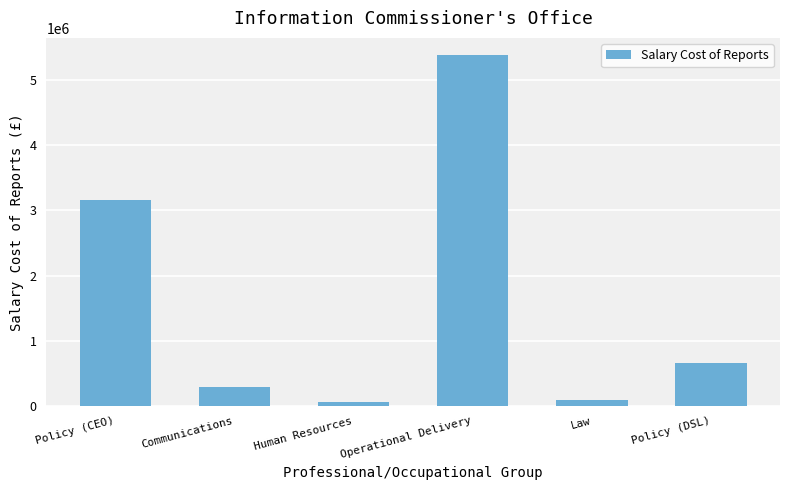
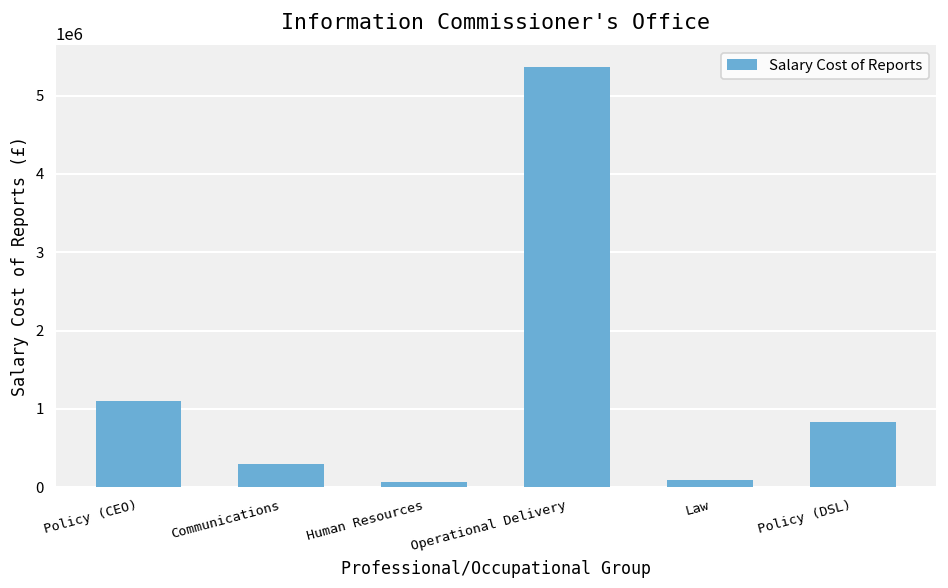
  {
-   "Policy (CEO)": 3200000,
+   "Policy (CEO)": 1100000,
    "Communications": 300000,
    "Human Resources": 100000,
    "Operational Delivery": 5400000,
    "Law": 100000,
-   "Policy (DSL)": 700000
+   "Policy (DSL)": 800000
  }
